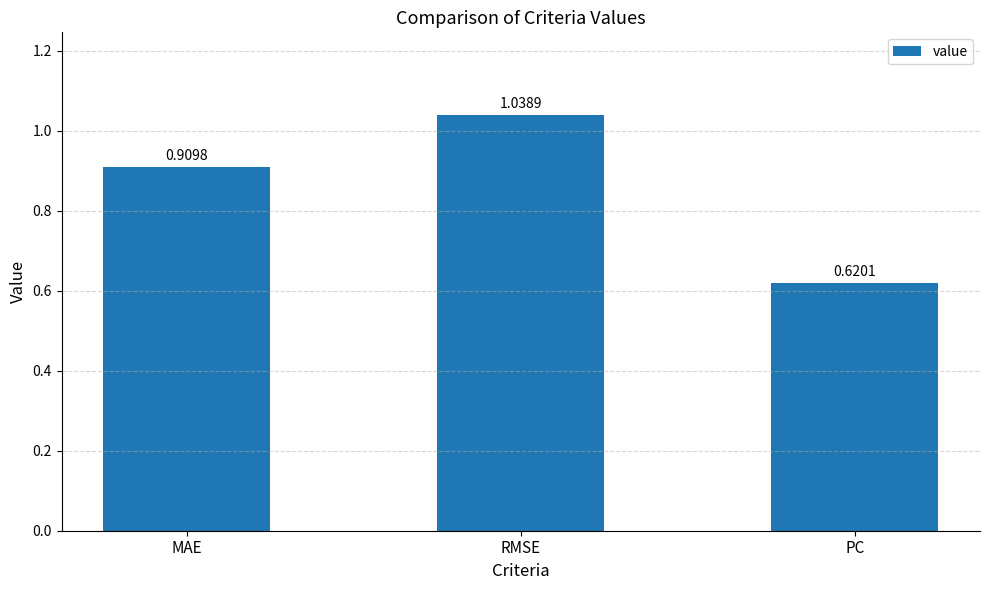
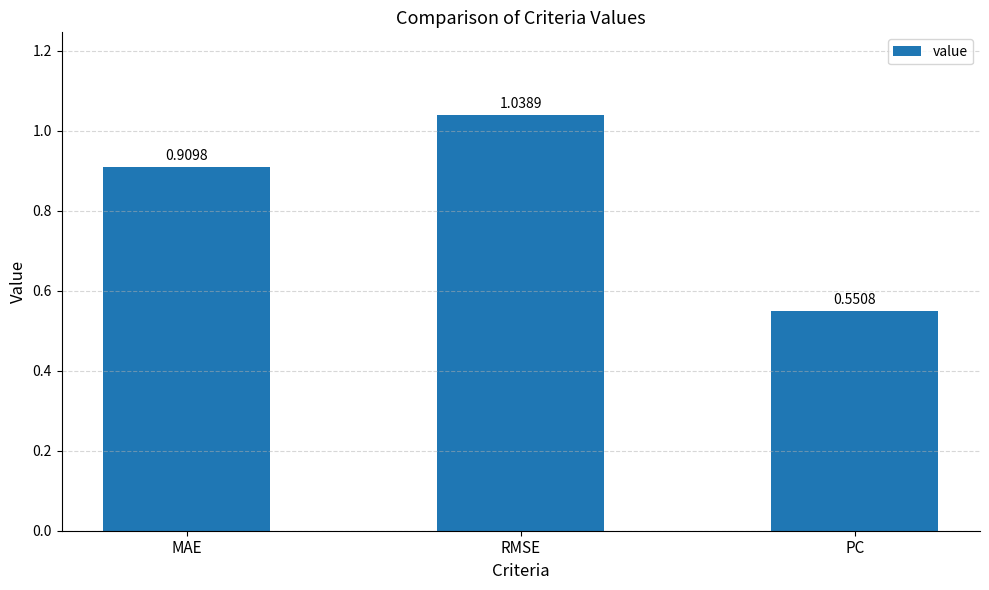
  {
    "MAE": 0.9098,
    "RMSE": 1.0389,
-   "PC": 0.6201
+   "PC": 0.5508
  }
